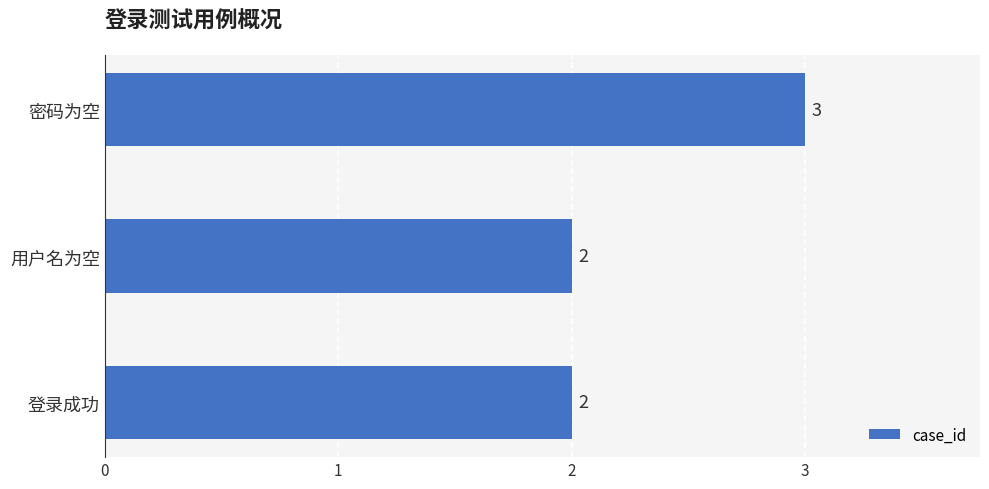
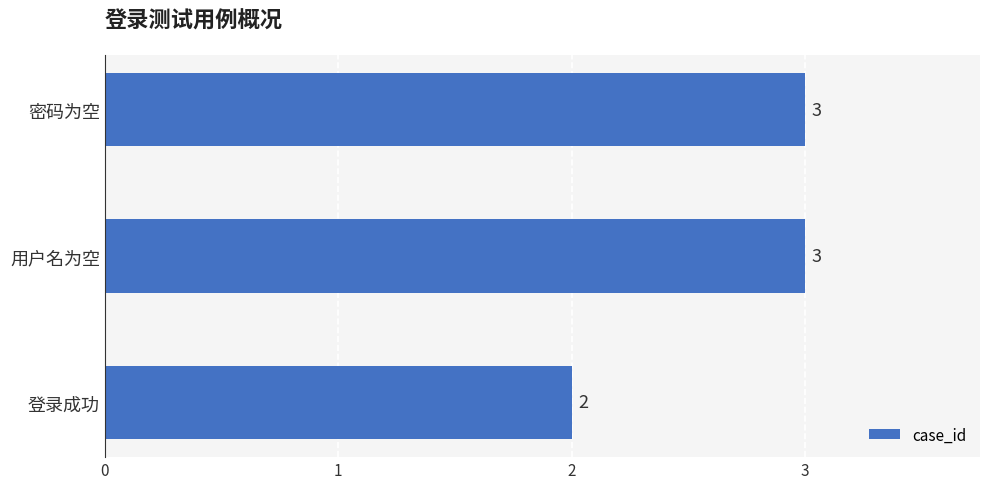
  {
    "密码为空": 3,
-   "用户名为空": 2,
+   "用户名为空": 3,
    "登录成功": 2
  }
